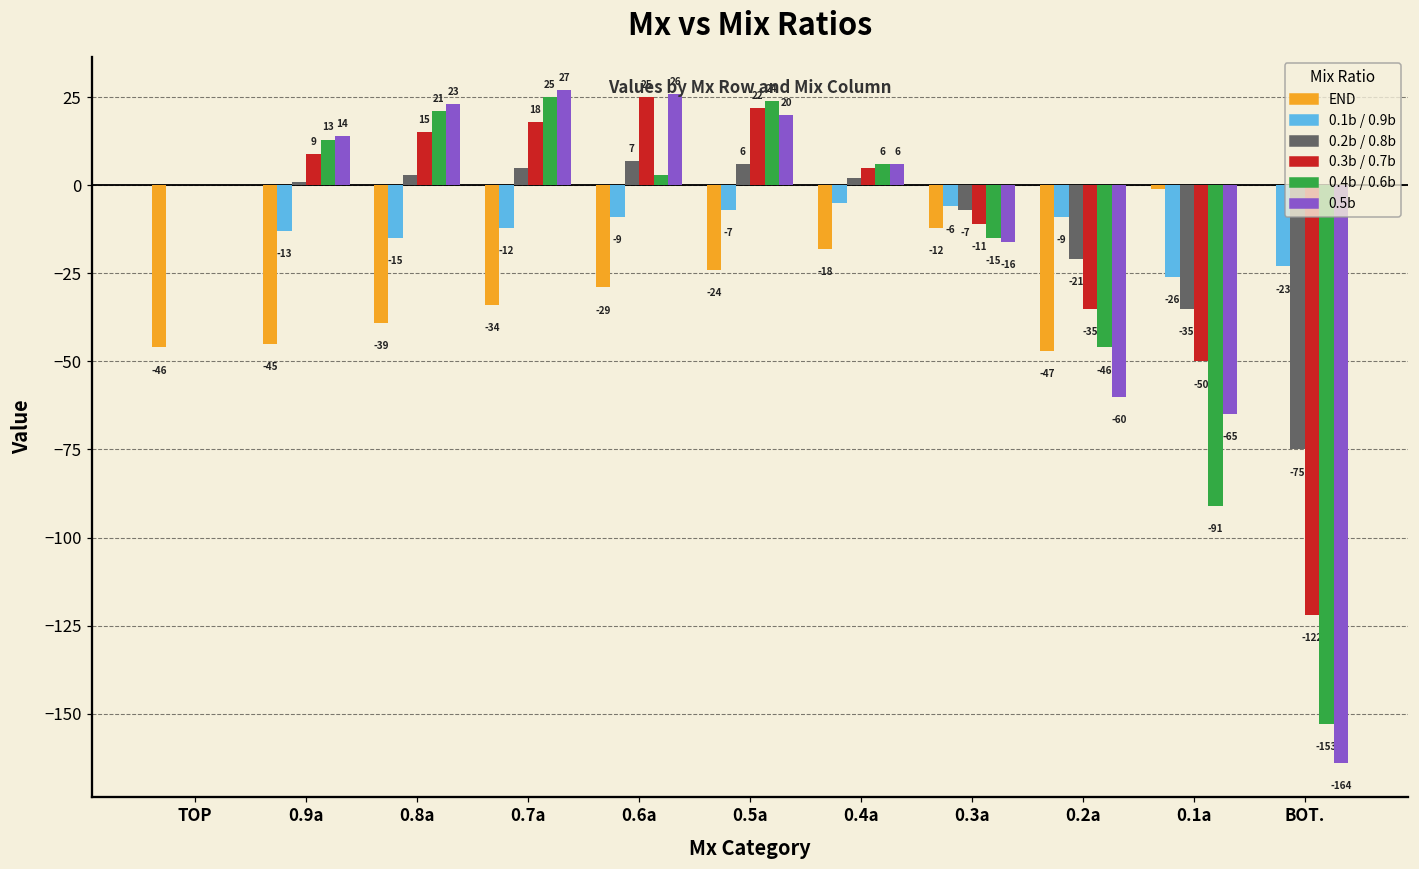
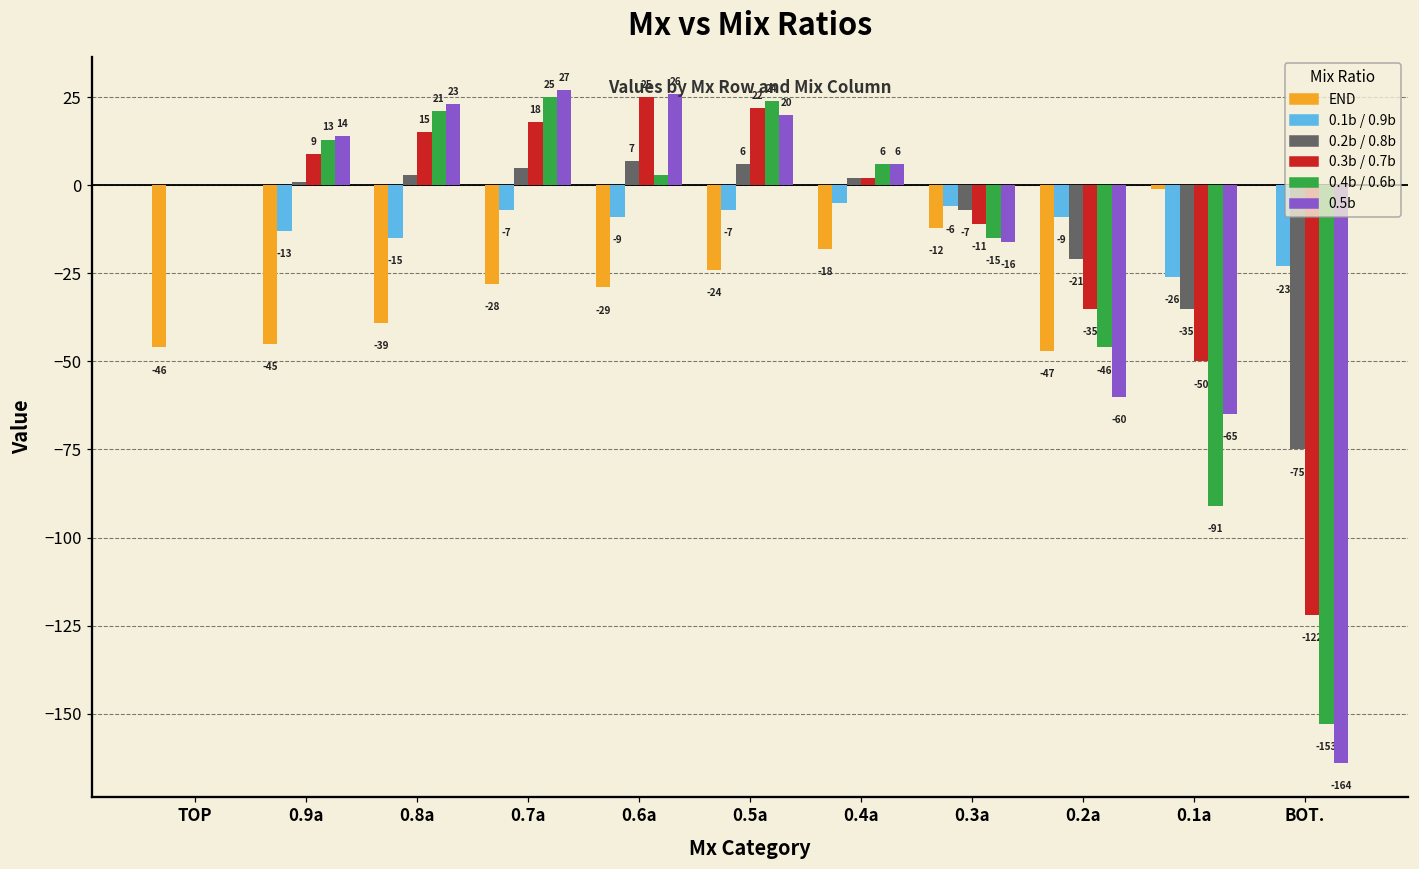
  {
    "END": {
      "TOP": -46,
      "0.9a": -45,
      "0.8a": -39,
-     "0.7a": -34,
+     "0.7a": -28,
      "0.6a": -29,
      "0.5a": -24,
      "0.4a": -18,
      "0.3a": -12,
      "0.2a": -47
    },
    "0.1b / 0.9b": {
      "0.9a": -13,
      "0.8a": -15,
-     "0.7a": -12,
+     "0.7a": -7,
      "0.6a": -9,
      "0.5a": -7,
      "0.3a": -6,
      "0.2a": -9,
      "0.1a": -26,
      "BOT.": -23
    },
    "0.2b / 0.8b": {
      "0.6a": 7,
      "0.5a": 6,
      "0.3a": -7,
      "0.2a": -21,
      "0.1a": -35,
      "BOT.": -75
    },
    "0.3b / 0.7b": {
      "TOP": 0,
-     "0.4a": 5
+     "0.4a": 2
    },
    "0.4b / 0.6b": {
      "0.9a": 13,
      "0.8a": 21,
      "0.7a": 25,
      "0.4a": 6,
      "0.3a": -15,
      "0.2a": -46,
      "0.1a": -91,
      "BOT.": -153
    },
    "0.5b": {
      "0.9a": 14,
      "0.8a": 23,
      "0.7a": 27,
      "0.5a": 20,
      "0.4a": 6,
      "0.3a": -16,
      "0.2a": -60,
      "0.1a": -65,
      "BOT.": -164
    }
  }
